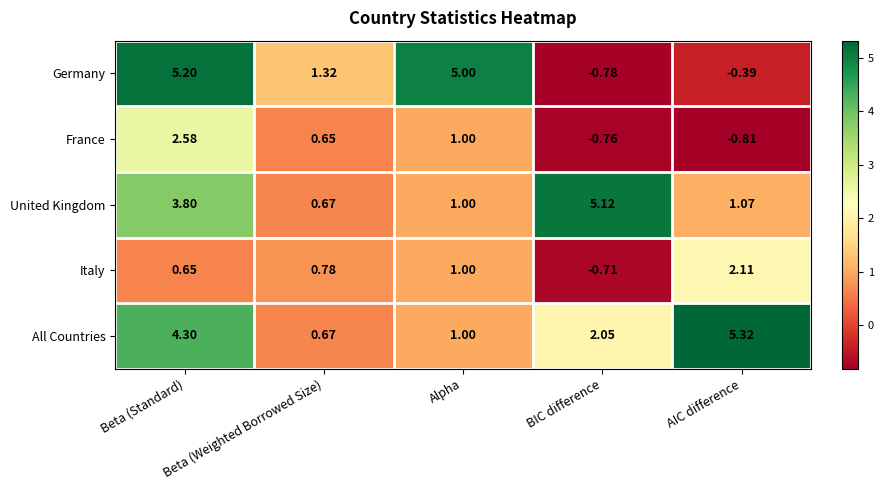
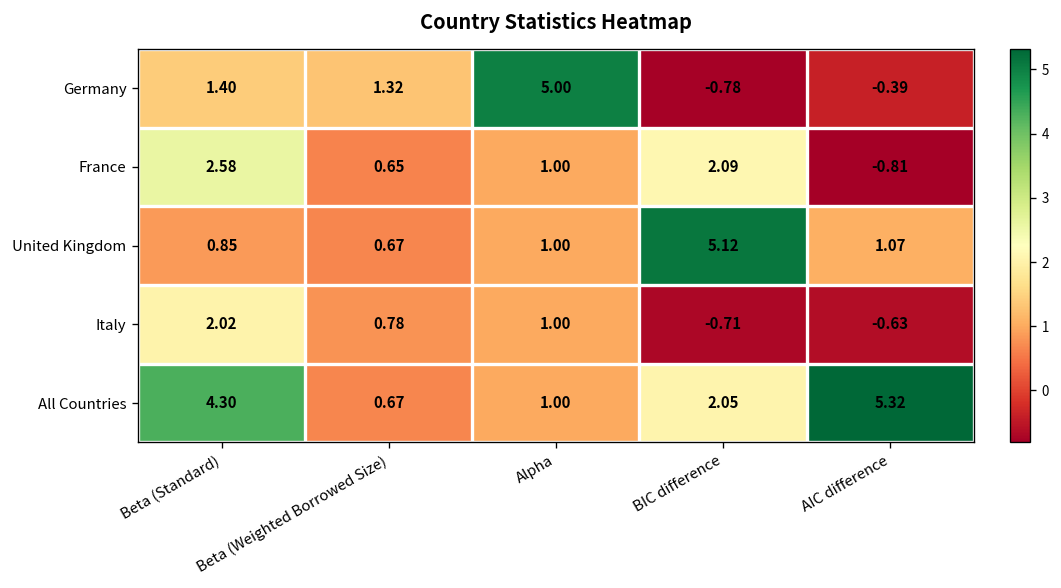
  {
    "Germany": {
-     "Beta (Standard)": 5.20,
+     "Beta (Standard)": 1.40,
      "Beta (Weighted Borrowed Size)": 1.32,
      "Alpha": 5.00,
      "BIC difference": -0.78,
      "AIC difference": -0.39
    },
    "France": {
      "Beta (Standard)": 2.58,
      "Beta (Weighted Borrowed Size)": 0.65,
      "Alpha": 1.00,
-     "BIC difference": -0.76,
+     "BIC difference": 2.09,
      "AIC difference": -0.81
    },
    "United Kingdom": {
-     "Beta (Standard)": 3.80,
+     "Beta (Standard)": 0.85,
      "Beta (Weighted Borrowed Size)": 0.67,
      "Alpha": 1.00,
      "BIC difference": 5.12,
      "AIC difference": 1.07
    },
    "Italy": {
-     "Beta (Standard)": 0.65,
+     "Beta (Standard)": 2.02,
      "Beta (Weighted Borrowed Size)": 0.78,
      "Alpha": 1.00,
      "BIC difference": -0.71,
-     "AIC difference": 2.11
+     "AIC difference": -0.63
    },
    "All Countries": {
      "Beta (Standard)": 4.30,
      "Beta (Weighted Borrowed Size)": 0.67,
      "Alpha": 1.00,
      "BIC difference": 2.05,
      "AIC difference": 5.32
    }
  }
